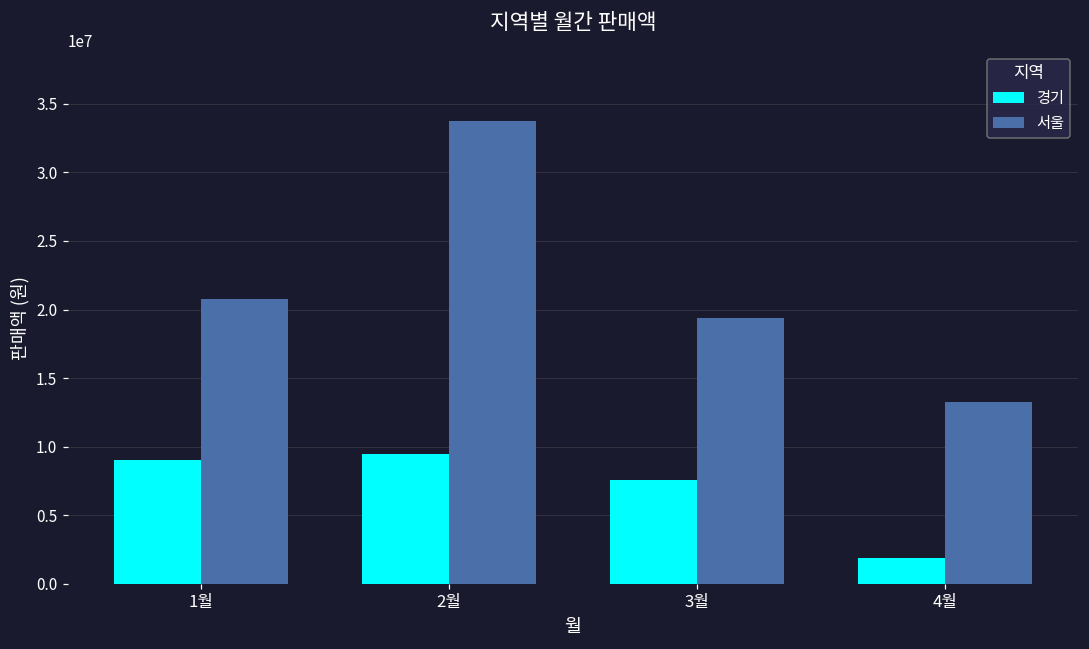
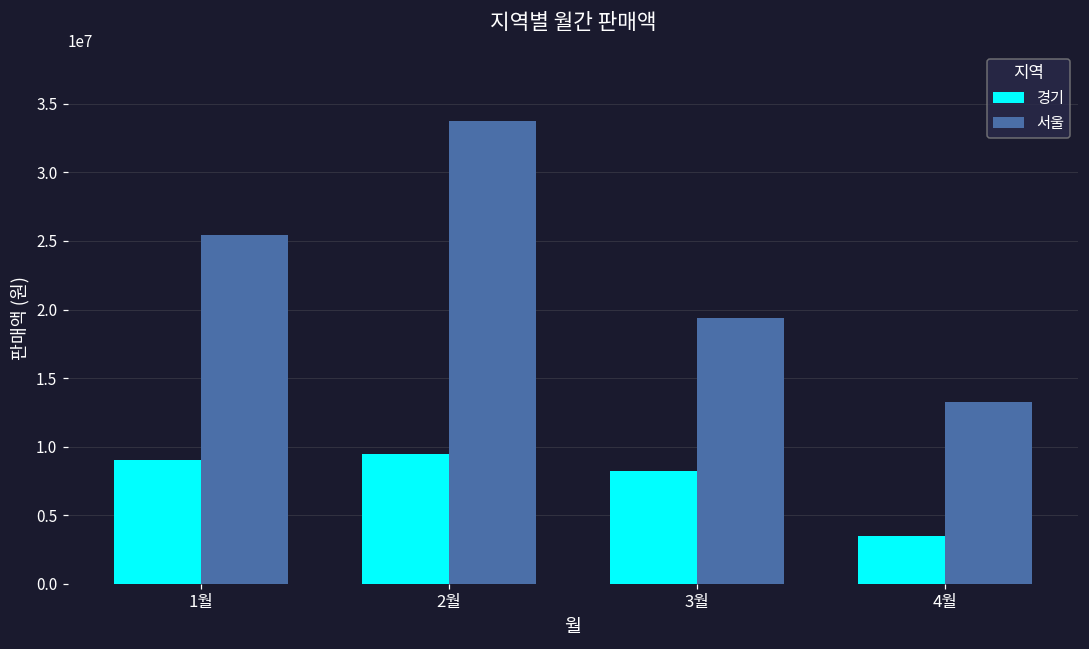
  {
    "경기": {
      "1월": 9000000,
      "2월": 9400000,
-     "3월": 7600000,
-     "4월": 1900000
+     "3월": 8300000,
+     "4월": 3500000
    },
    "서울": {
-     "1월": 20700000,
+     "1월": 25400000,
      "2월": 33700000,
      "3월": 19400000,
      "4월": 13200000
    }
  }
